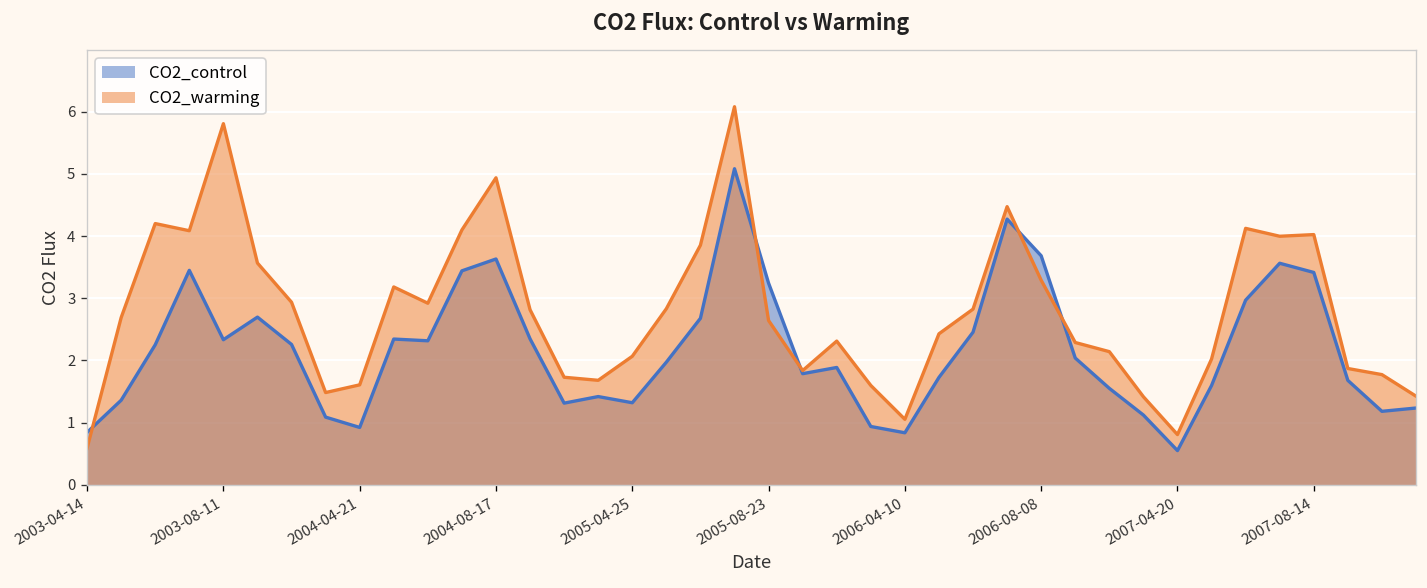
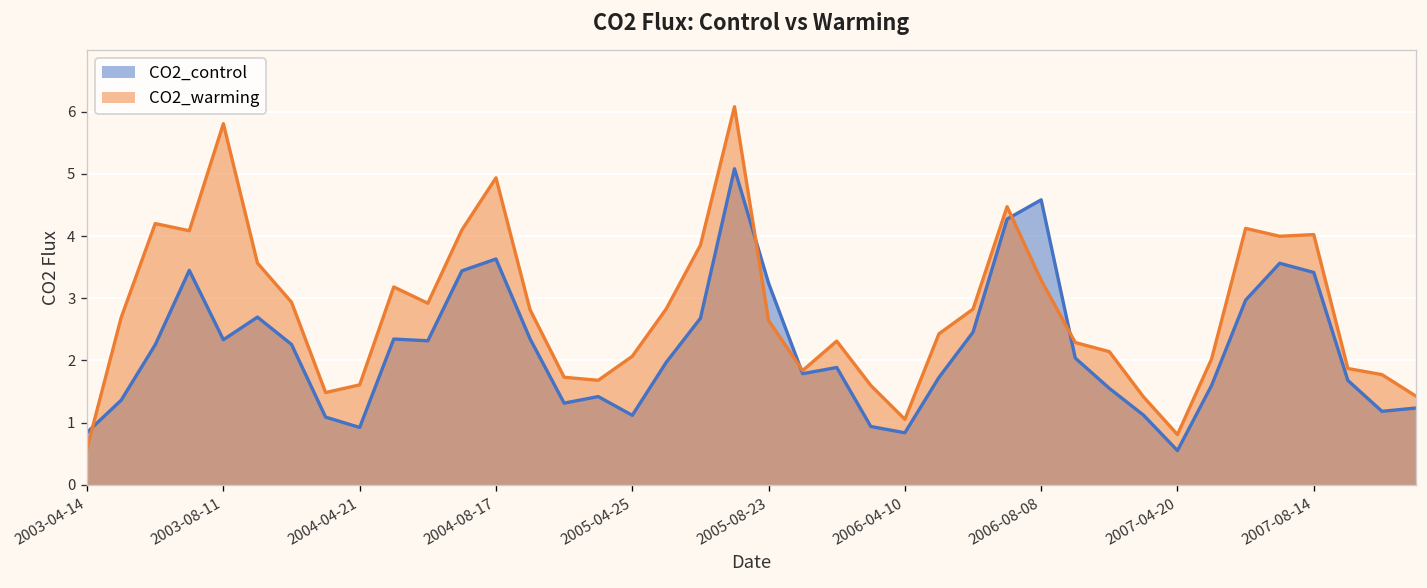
  {
    "CO2_control": {
      "2003-04-14": 0.8,
      "2003-08-11": 2.3,
      "2004-04-21": 0.9,
      "2004-08-17": 3.6,
-     "2005-04-25": 1.3,
+     "2005-04-25": 1.1,
      "2005-08-23": 3.2,
      "2006-04-10": 0.8,
-     "2006-08-08": 3.7,
+     "2006-08-08": 4.6,
      "2007-04-20": 0.6,
      "2007-08-14": 3.4
    },
    "CO2_warming": {
      "2003-04-14": 0.6,
      "2003-08-11": 5.8,
      "2004-04-21": 1.6,
      "2004-08-17": 4.9,
      "2005-04-25": 2.1,
      "2005-08-23": 2.6,
      "2006-04-10": 1.1,
      "2006-08-08": 3.3,
      "2007-04-20": 0.8,
      "2007-08-14": 4.0
    }
  }
